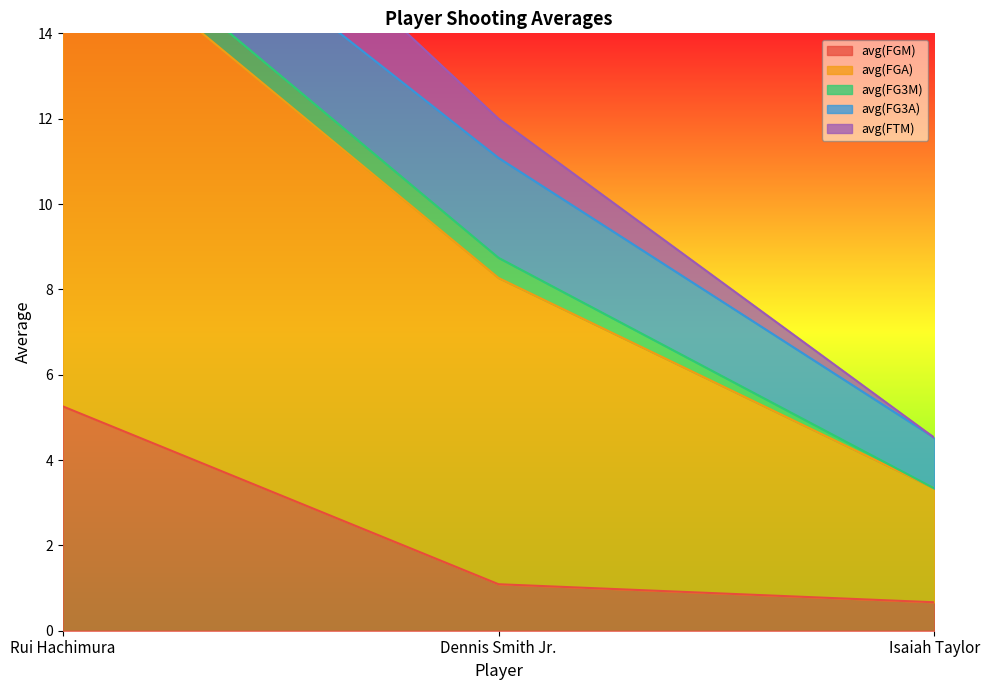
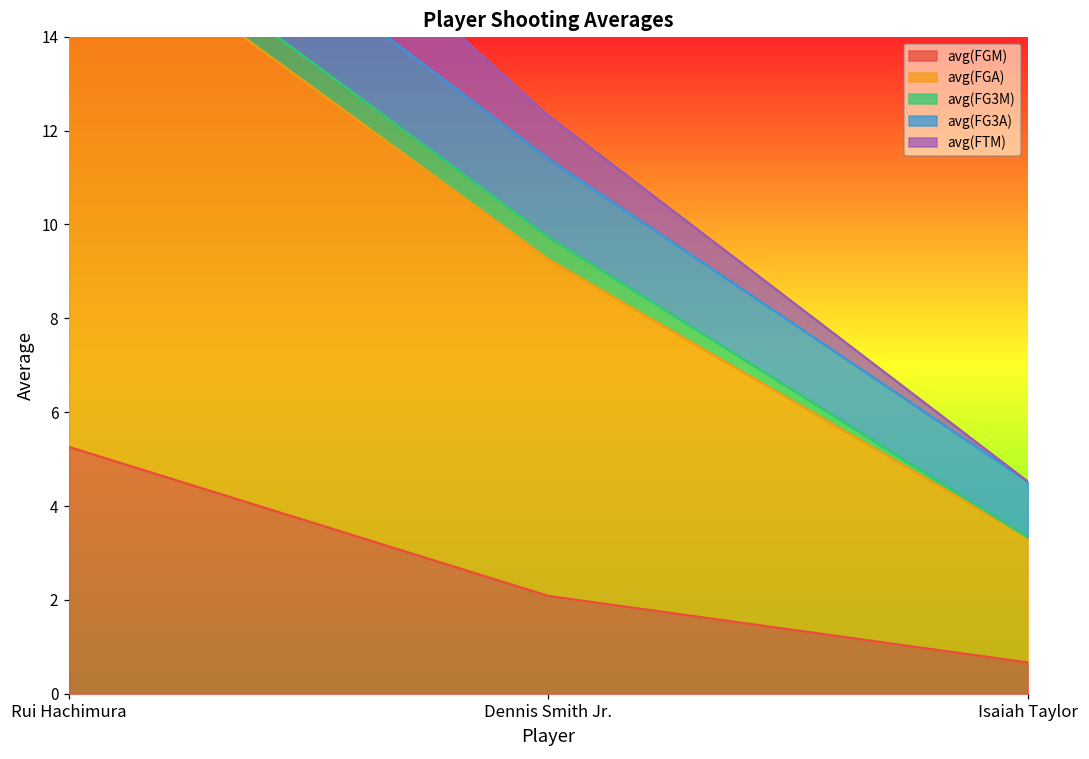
  {
    "avg(FGM)": {
      "Rui Hachimura": 5.3,
-     "Dennis Smith Jr.": 1.1,
+     "Dennis Smith Jr.": 2.1,
      "Isaiah Taylor": 0.7
    },
    "avg(FGA)": {
      "Dennis Smith Jr.": 7.2
    },
    "avg(FG3M)": {
      "Dennis Smith Jr.": 0.5
    },
    "avg(FG3A)": {
-     "Dennis Smith Jr.": 2.3
+     "Dennis Smith Jr.": 1.7
    },
    "avg(FTM)": {
      "Dennis Smith Jr.": 0.9
    }
  }
